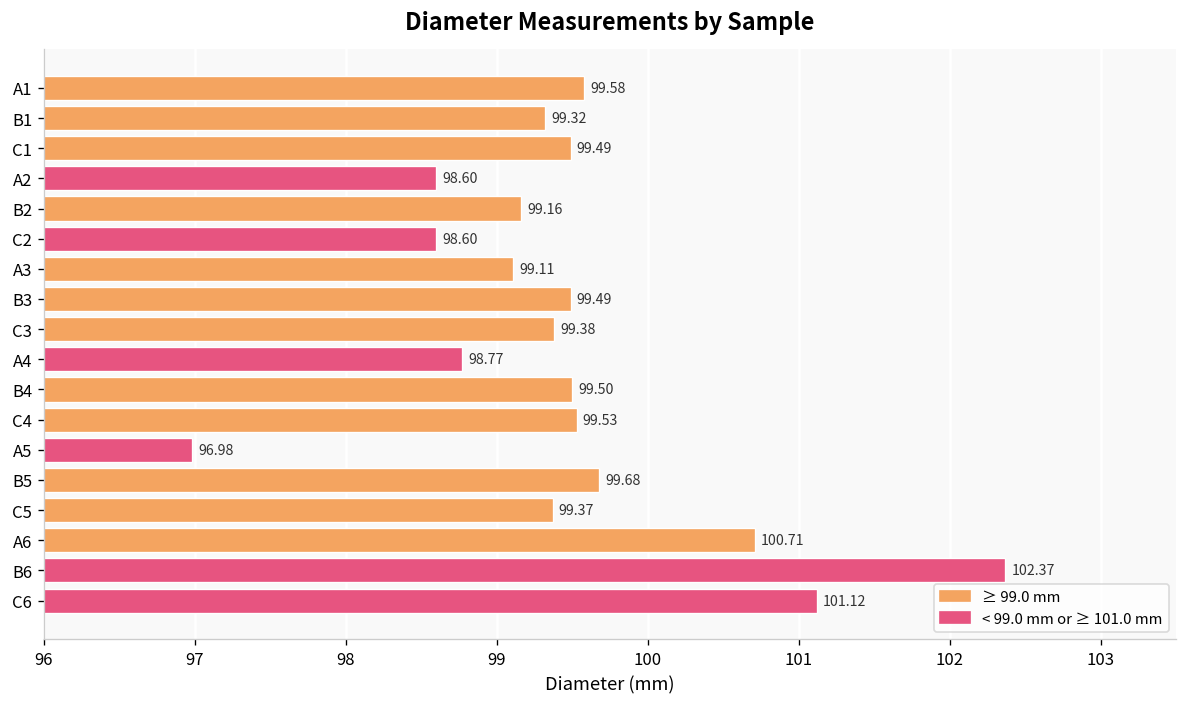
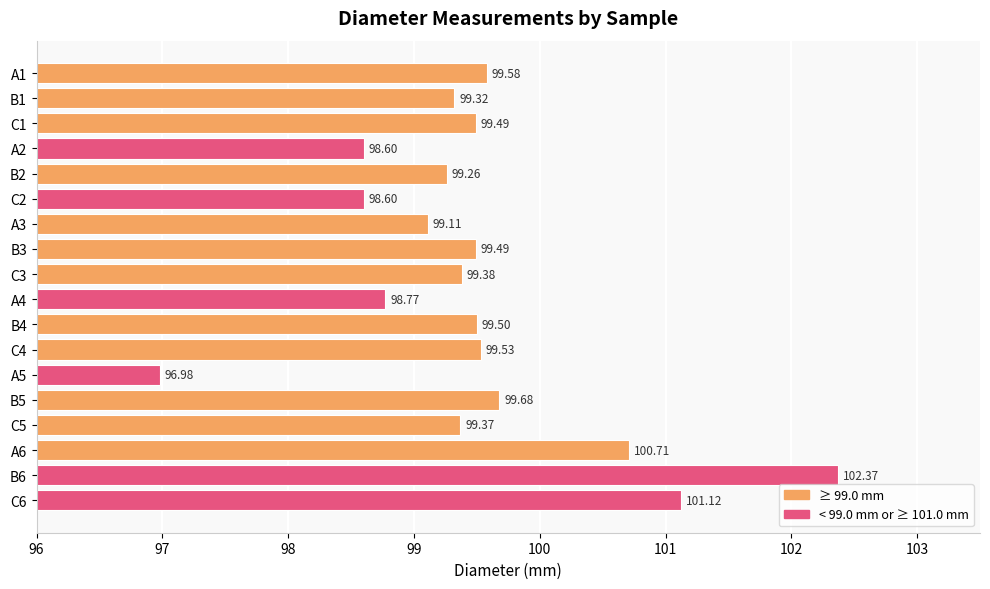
  {
    "A1": 99.58,
    "B1": 99.32,
    "C1": 99.49,
    "A2": 98.60,
-   "B2": 99.16,
+   "B2": 99.26,
    "C2": 98.60,
    "A3": 99.11,
    "B3": 99.49,
    "C3": 99.38,
    "A4": 98.77,
    "B4": 99.50,
    "C4": 99.53,
    "A5": 96.98,
    "B5": 99.68,
    "C5": 99.37,
    "A6": 100.71,
    "B6": 102.37,
    "C6": 101.12
  }
